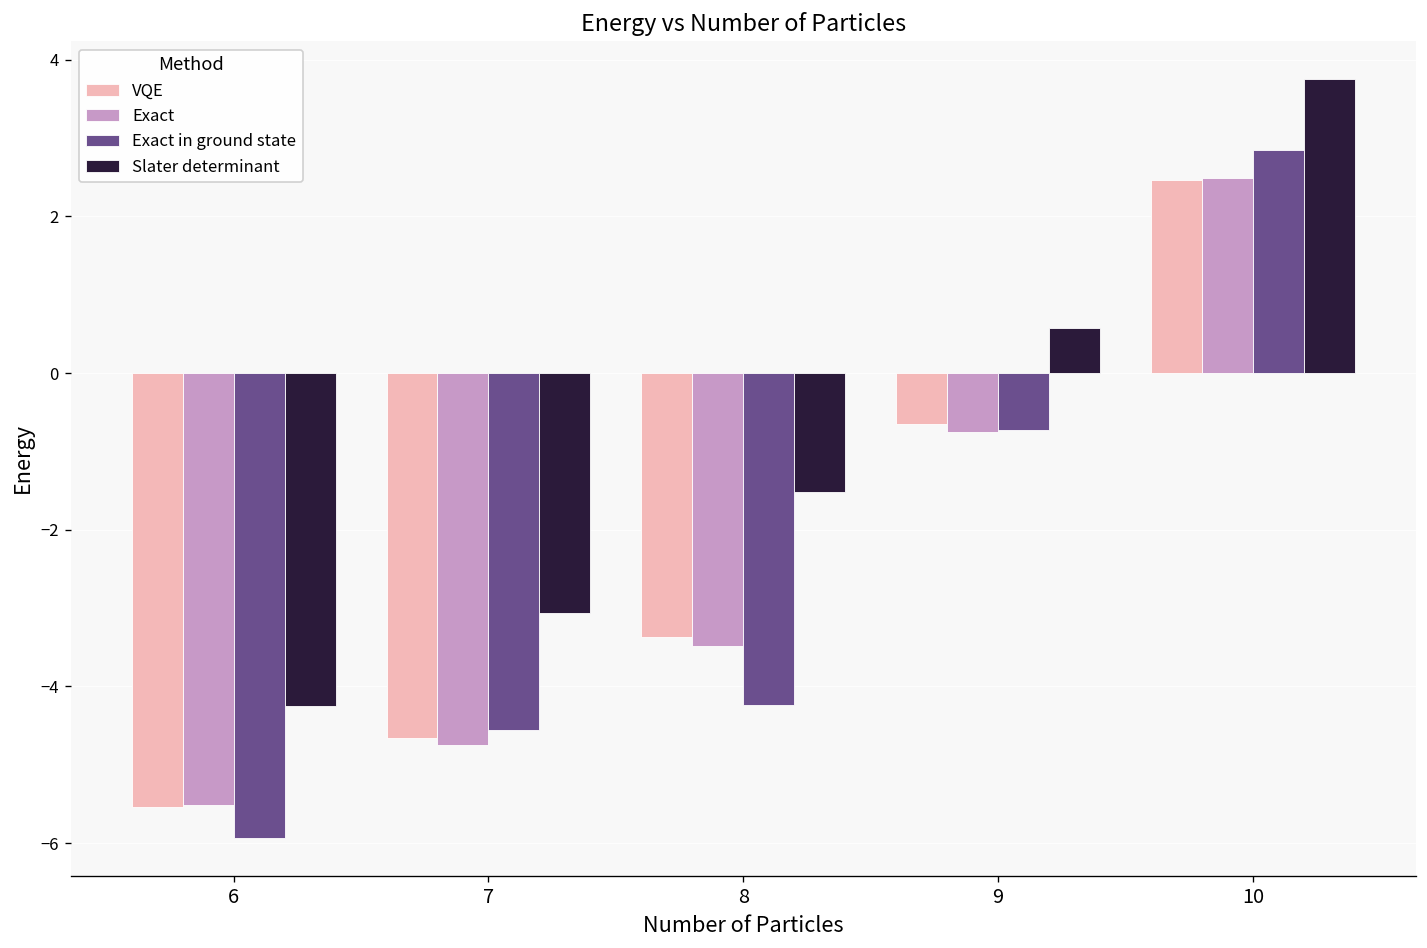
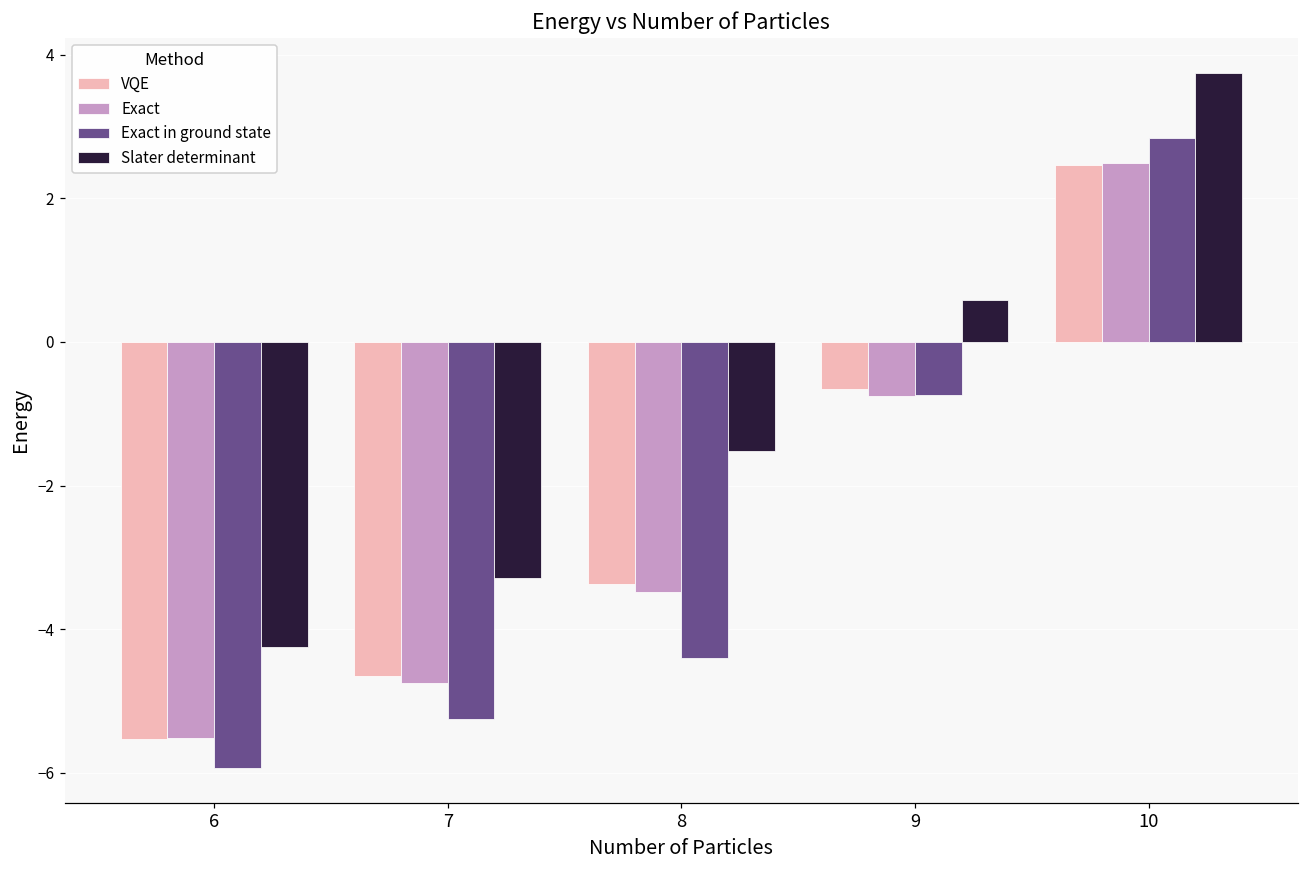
  {
    "Exact in ground state": {
      "6": -5.9,
-     "7": -4.6,
-     "8": -4.2,
+     "7": -5.3,
+     "8": -4.4,
      "9": -0.7,
      "10": 2.8
    },
    "Slater determinant": {
      "6": -4.2,
-     "7": -3.1,
+     "7": -3.3,
      "8": -1.5,
      "9": 0.6,
      "10": 3.8
    }
  }
